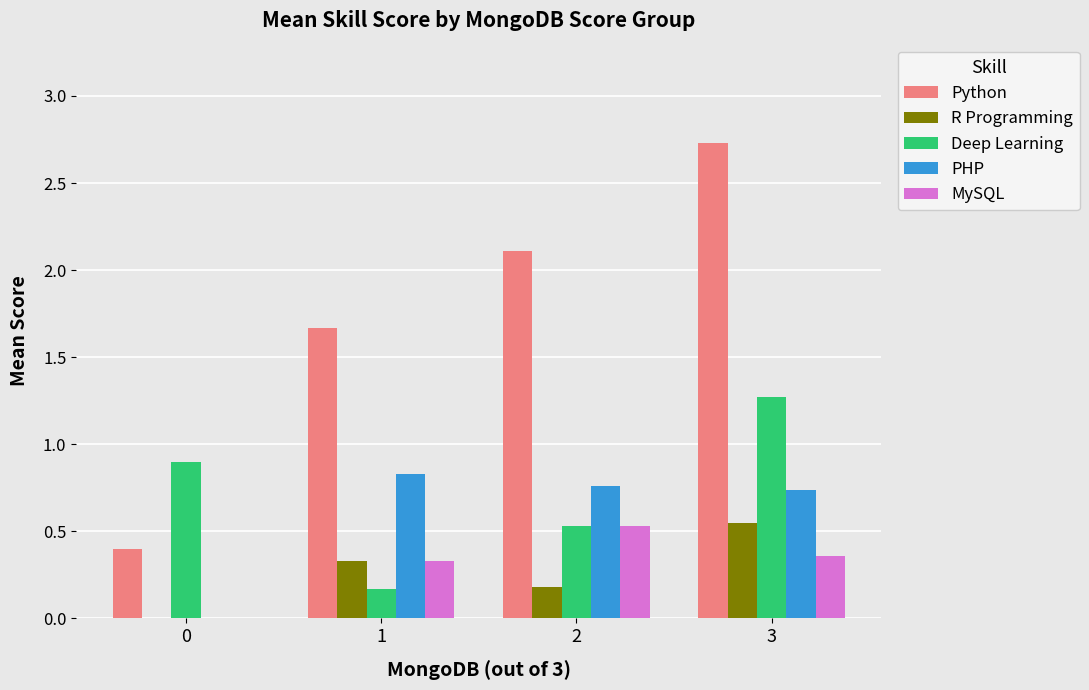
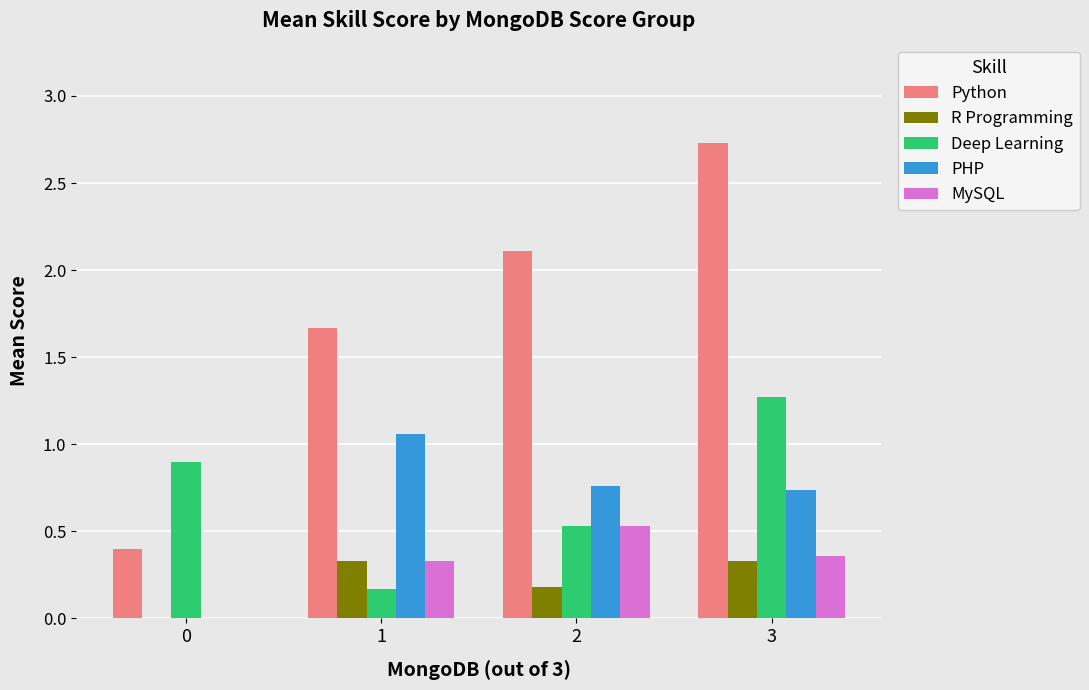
  {
    "Python": {
      "0": 0.40,
      "1": 1.67,
      "2": 2.11,
      "3": 2.73
    },
    "R Programming": {
      "0": 0.00,
      "1": 0.33,
      "2": 0.18,
-     "3": 0.55
+     "3": 0.33
    },
    "Deep Learning": {
      "0": 0.90,
      "1": 0.17,
      "2": 0.53,
      "3": 1.27
    },
    "PHP": {
      "0": 0.00,
-     "1": 0.83,
+     "1": 1.06,
      "2": 0.76,
      "3": 0.74
    },
    "MySQL": {
      "0": 0.00,
      "1": 0.33,
      "2": 0.53,
      "3": 0.36
    }
  }
